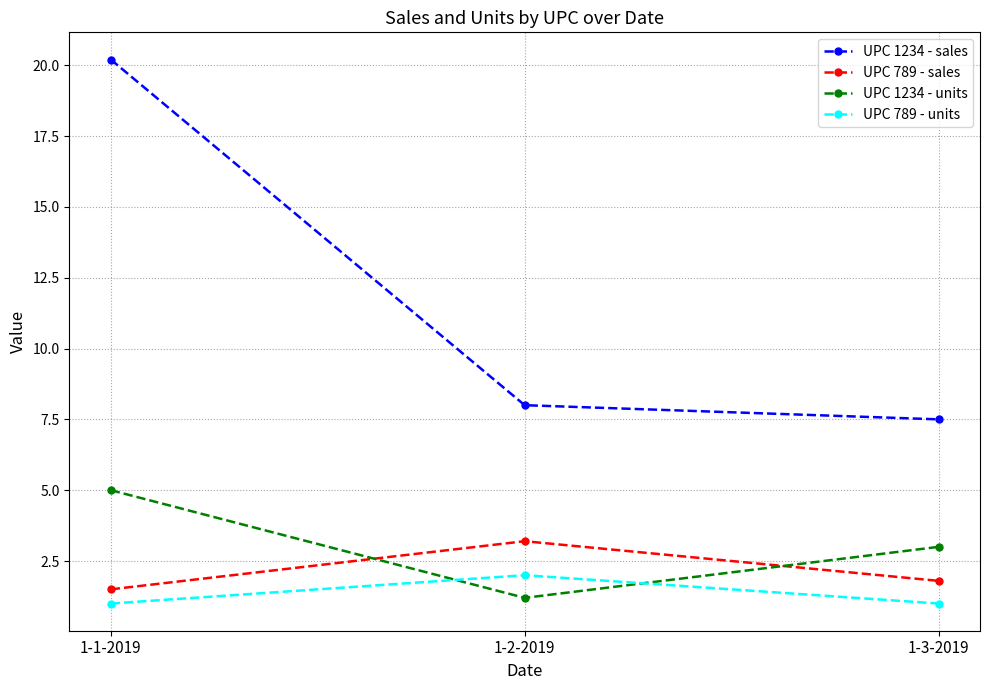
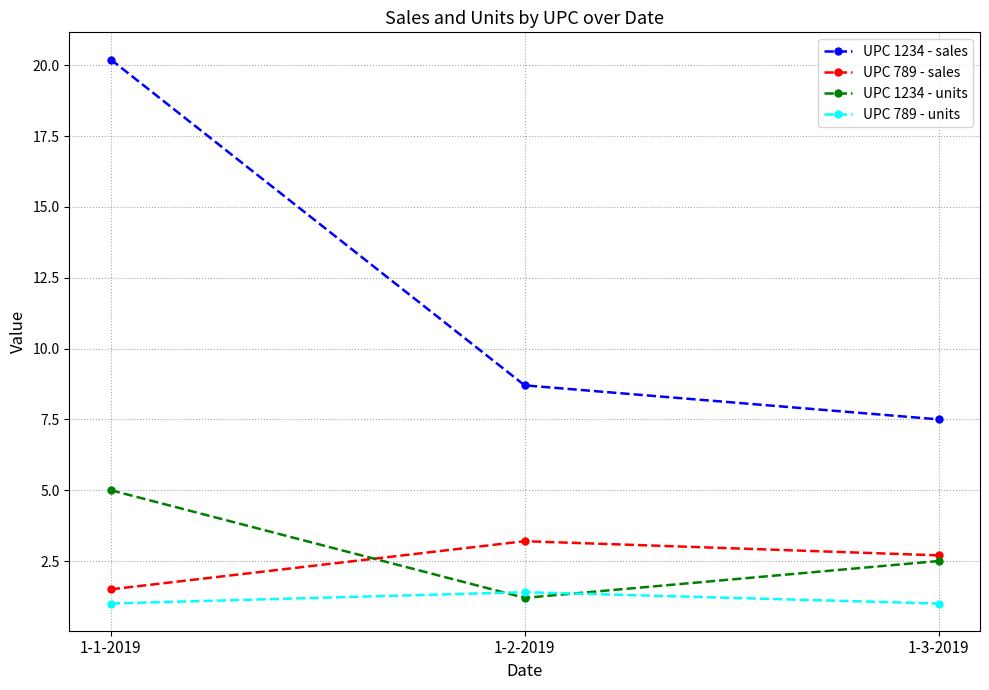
  {
    "UPC 1234 - sales": {
      "1-1-2019": 20.2,
-     "1-2-2019": 8.0,
+     "1-2-2019": 8.7,
      "1-3-2019": 7.5
    },
    "UPC 789 - sales": {
      "1-1-2019": 1.5,
      "1-2-2019": 3.2,
-     "1-3-2019": 1.8
+     "1-3-2019": 2.7
    },
    "UPC 1234 - units": {
      "1-1-2019": 5.0,
      "1-2-2019": 1.2,
-     "1-3-2019": 3.0
+     "1-3-2019": 2.5
    },
    "UPC 789 - units": {
      "1-1-2019": 1.0,
-     "1-2-2019": 2.0,
+     "1-2-2019": 1.4,
      "1-3-2019": 1.0
    }
  }
